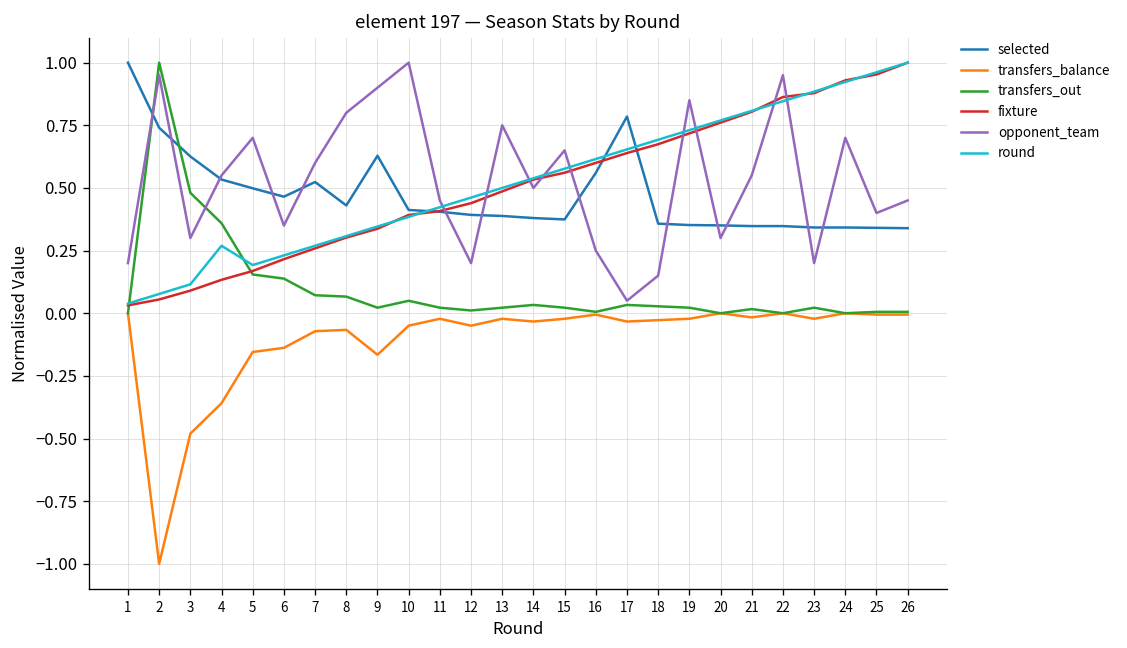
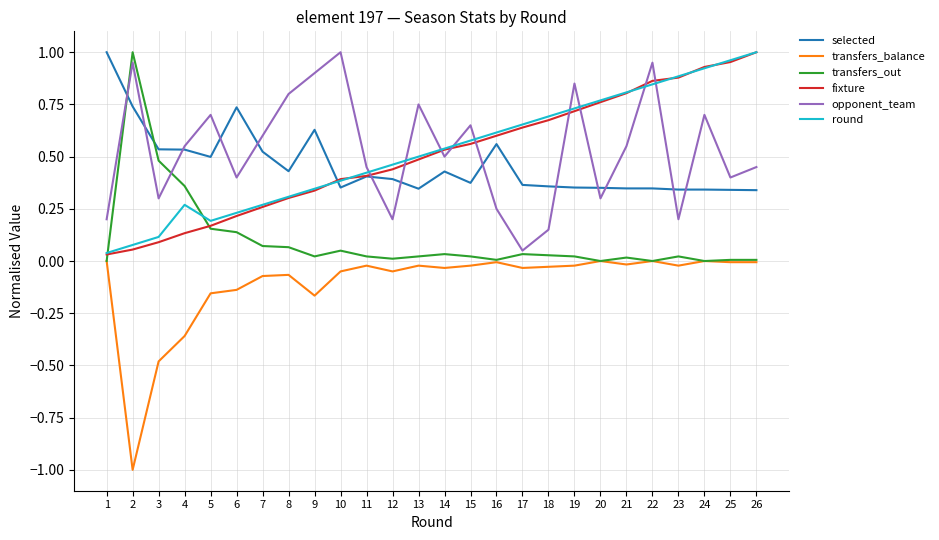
  {
    "selected": {
      "1": 1.00,
      "2": 0.74,
-     "3": 0.63,
+     "3": 0.53,
      "4": 0.53,
      "5": 0.50,
-     "6": 0.47,
+     "6": 0.74,
      "7": 0.52,
      "8": 0.43,
      "9": 0.63,
-     "10": 0.41,
+     "10": 0.35,
      "12": 0.39,
-     "13": 0.39,
-     "14": 0.38,
+     "13": 0.35,
+     "14": 0.43,
      "15": 0.37,
      "16": 0.56,
-     "17": 0.78,
+     "17": 0.36,
      "18": 0.36,
      "19": 0.35,
      "20": 0.35,
      "21": 0.35,
      "22": 0.35,
      "23": 0.34,
      "24": 0.34,
      "25": 0.34,
      "26": 0.34
    },
    "transfers_balance": {
      "2": -1.00,
      "3": -0.48,
      "4": -0.36,
      "5": -0.15,
      "6": -0.14,
      "7": -0.07,
      "8": -0.07,
      "9": -0.17,
      "10": -0.05,
      "11": -0.02,
      "12": -0.05,
      "13": -0.02,
      "14": -0.03,
      "15": -0.02,
      "17": -0.03,
      "18": -0.03,
      "19": -0.02,
      "21": -0.02,
      "23": -0.02
    },
    "transfers_out": {
      "2": 1.00,
      "3": 0.48,
      "4": 0.36,
      "5": 0.15,
      "6": 0.14,
      "7": 0.07,
      "8": 0.07,
      "9": 0.02,
      "10": 0.05,
      "11": 0.02,
      "12": 0.01,
      "13": 0.02,
      "14": 0.03,
      "15": 0.02,
      "17": 0.03,
      "18": 0.03,
      "19": 0.02,
      "21": 0.02,
      "23": 0.02
    },
    "fixture": {
      "2": 0.05,
      "3": 0.09,
      "4": 0.13,
      "5": 0.17,
      "6": 0.22,
      "12": 0.44,
      "13": 0.49,
      "15": 0.56,
      "16": 0.60,
      "17": 0.64,
      "18": 0.67,
      "19": 0.72,
      "22": 0.86
    },
    "opponent_team": {
      "1": 0.20,
      "2": 0.95,
      "3": 0.30,
      "4": 0.55,
      "5": 0.70,
-     "6": 0.35,
+     "6": 0.40,
      "7": 0.60,
      "8": 0.80,
      "9": 0.90,
      "10": 1.00,
      "11": 0.45,
      "12": 0.20,
      "13": 0.75,
      "14": 0.50,
      "15": 0.65,
      "16": 0.25,
      "17": 0.05,
      "18": 0.15,
      "19": 0.85,
      "20": 0.30,
      "21": 0.55,
      "22": 0.95,
      "23": 0.20,
      "24": 0.70,
      "25": 0.40,
      "26": 0.45
    },
    "round": {
      "2": 0.08,
      "3": 0.12,
      "4": 0.27,
      "5": 0.19,
      "6": 0.23,
      "11": 0.42,
      "12": 0.46,
      "13": 0.50,
      "15": 0.58,
      "16": 0.62,
      "17": 0.65,
      "18": 0.69,
      "19": 0.73,
      "22": 0.85
    }
  }
